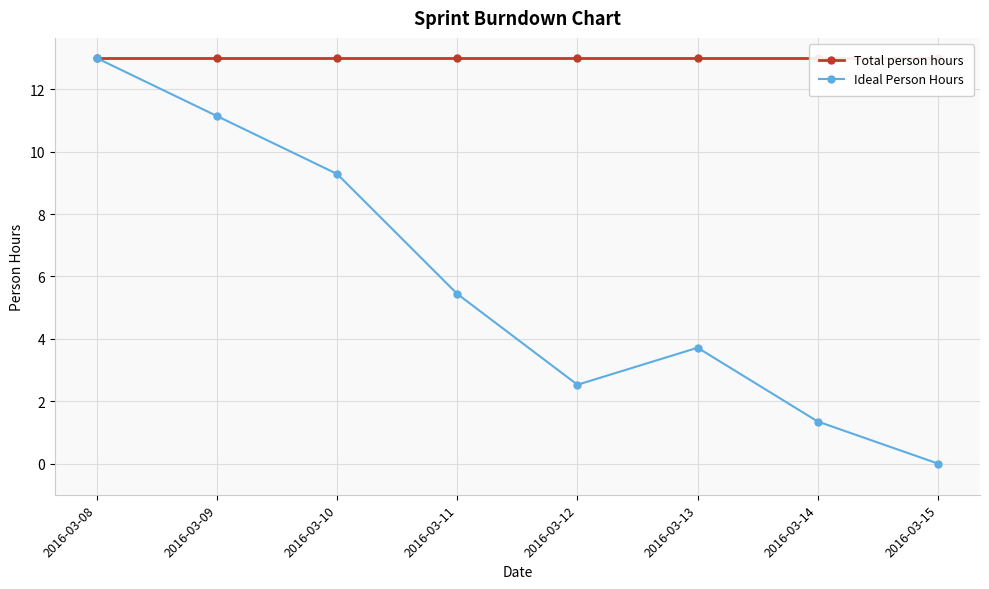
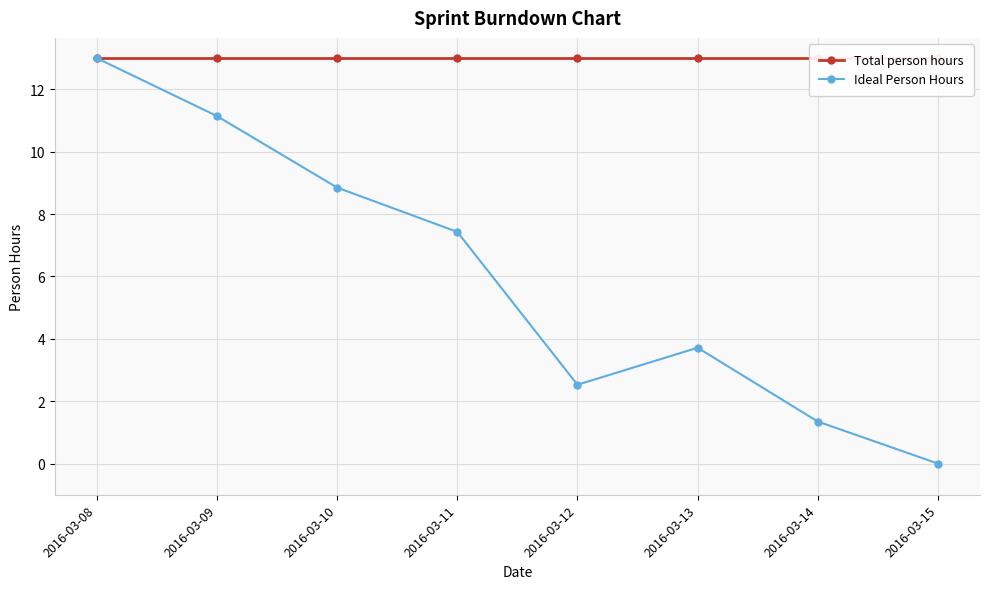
  {
    "Total person hours": {
      "2016-03-09": 13.0,
      "2016-03-10": 13.0,
      "2016-03-11": 13.0,
      "2016-03-12": 13.0,
      "2016-03-13": 13.0
    },
    "Ideal Person Hours": {
      "2016-03-09": 11.1,
-     "2016-03-10": 9.3,
-     "2016-03-11": 5.4,
+     "2016-03-10": 8.8,
+     "2016-03-11": 7.4,
      "2016-03-12": 2.5,
      "2016-03-13": 3.7,
      "2016-03-14": 1.3,
      "2016-03-15": 0.0
    }
  }
